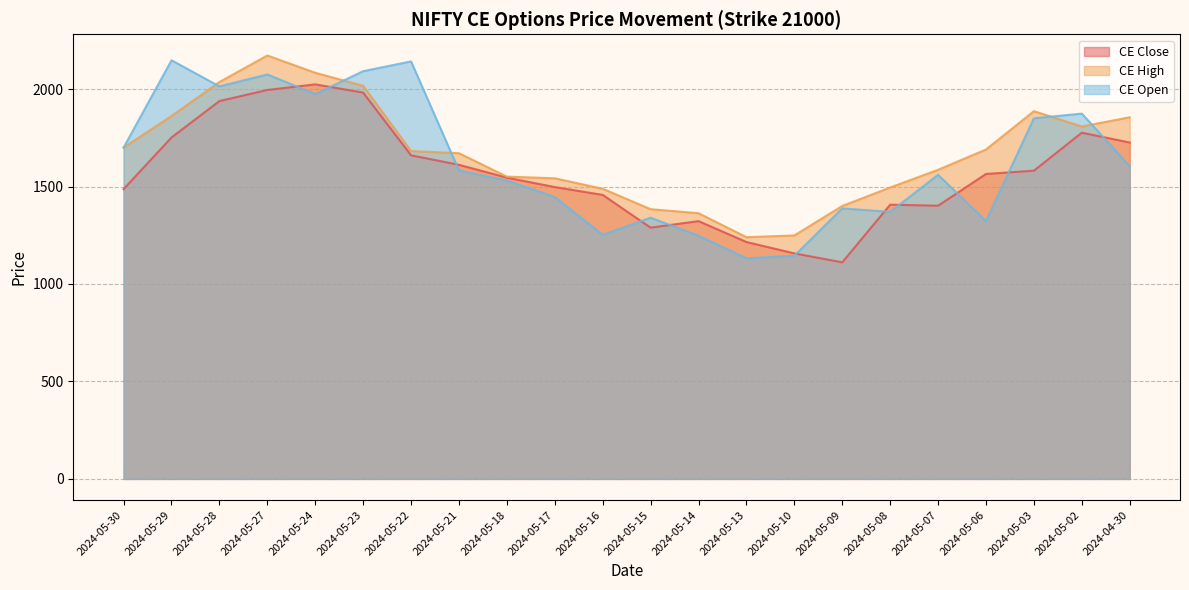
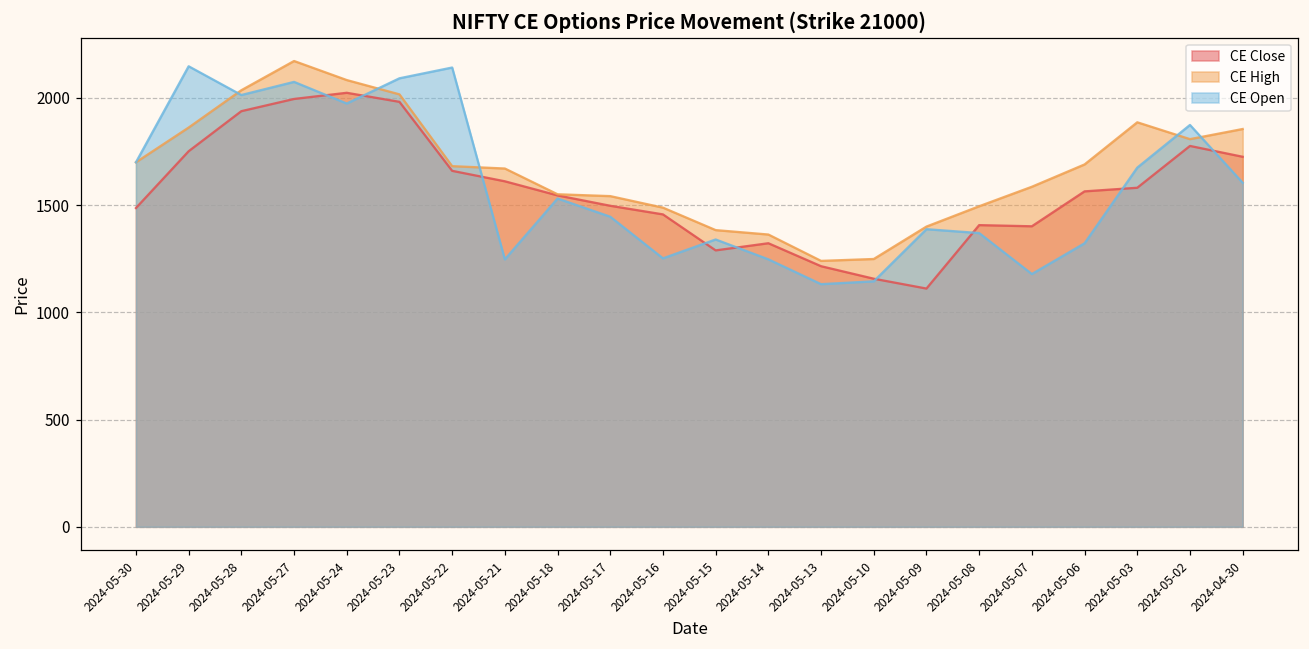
  {
    "CE Open": {
      "2024-05-29": 2150,
      "2024-05-28": 2010,
      "2024-05-27": 2080,
      "2024-05-24": 1970,
      "2024-05-23": 2090,
      "2024-05-22": 2140,
-     "2024-05-21": 1580,
+     "2024-05-21": 1250,
      "2024-05-18": 1530,
      "2024-05-17": 1450,
      "2024-05-16": 1250,
      "2024-05-15": 1340,
      "2024-05-14": 1250,
      "2024-05-13": 1130,
      "2024-05-08": 1370,
-     "2024-05-07": 1560,
+     "2024-05-07": 1180,
      "2024-05-06": 1320,
-     "2024-05-03": 1850,
+     "2024-05-03": 1680,
      "2024-05-02": 1870,
      "2024-04-30": 1600
    }
  }
